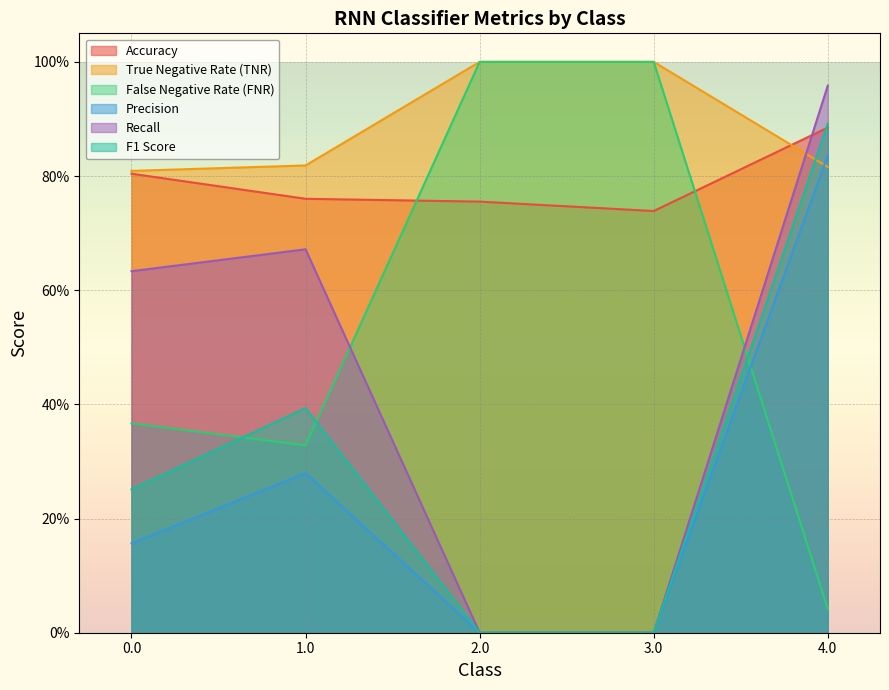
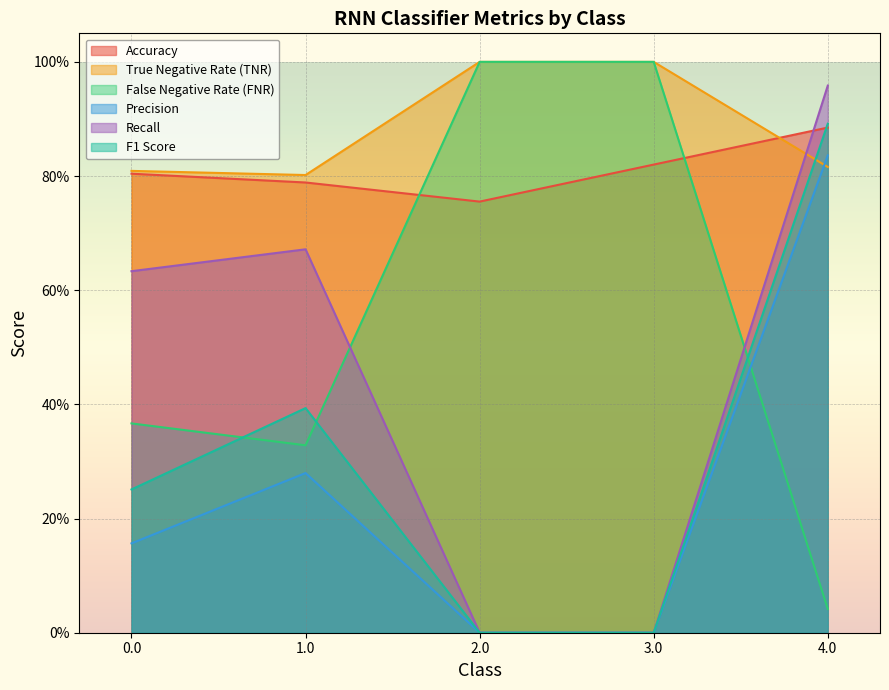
  {
    "Accuracy": {
      "0.0": "80%",
-     "1.0": "76%",
+     "1.0": "79%",
      "2.0": "76%",
-     "3.0": "74%",
+     "3.0": "82%",
      "4.0": "88%"
    },
    "True Negative Rate (TNR)": {
      "0.0": "81%",
-     "1.0": "82%",
+     "1.0": "80%",
      "4.0": "82%"
    },
    "Recall": {
      "0.0": "63%",
      "1.0": "67%",
      "4.0": "96%"
    }
  }
